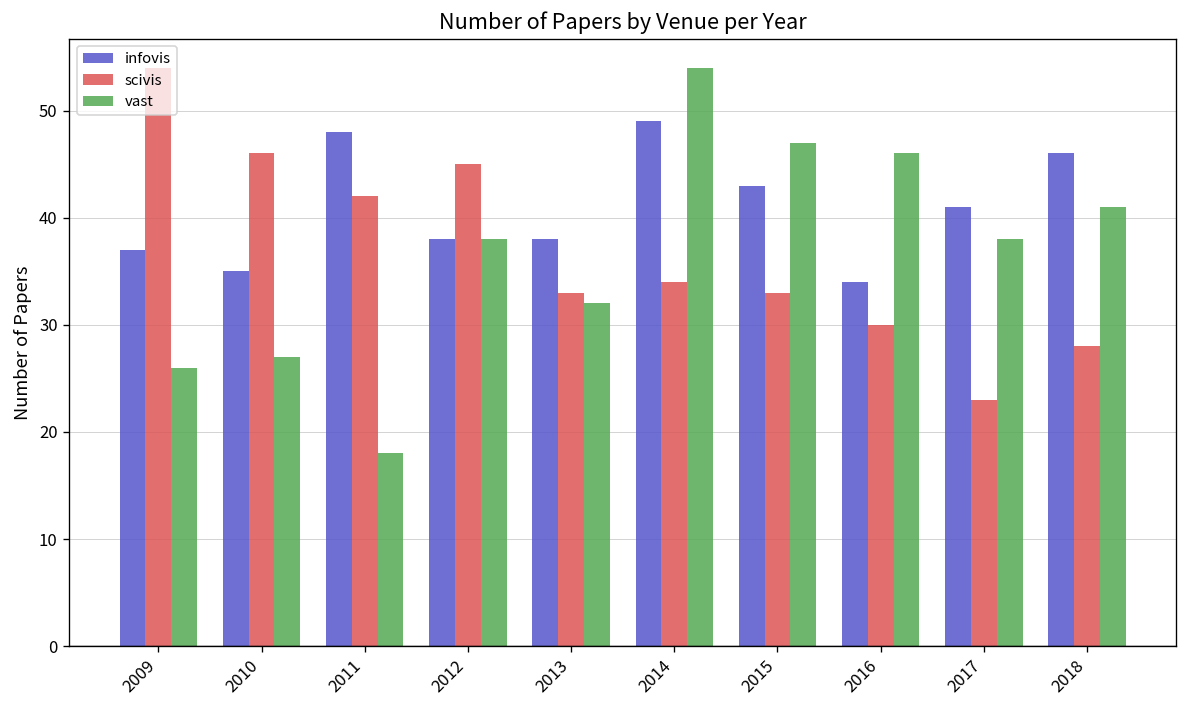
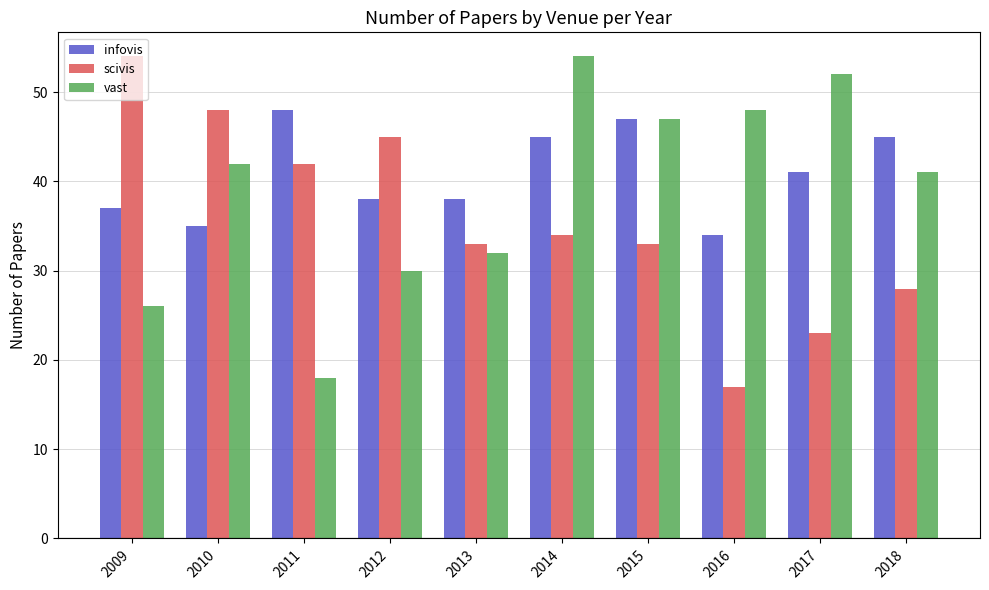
  {
    "infovis": {
      "2009": 37,
      "2010": 35,
      "2011": 48,
      "2012": 38,
      "2013": 38,
-     "2014": 49,
-     "2015": 43,
+     "2014": 45,
+     "2015": 47,
      "2016": 34,
      "2017": 41,
-     "2018": 46
+     "2018": 45
    },
    "scivis": {
-     "2010": 46,
+     "2010": 48,
      "2011": 42,
      "2012": 45,
      "2013": 33,
      "2014": 34,
      "2015": 33,
-     "2016": 30,
+     "2016": 17,
      "2017": 23,
      "2018": 28
    },
    "vast": {
      "2009": 26,
-     "2010": 27,
+     "2010": 42,
      "2011": 18,
-     "2012": 38,
+     "2012": 30,
      "2013": 32,
      "2014": 54,
      "2015": 47,
-     "2016": 46,
-     "2017": 38,
+     "2016": 48,
+     "2017": 52,
      "2018": 41
    }
  }
